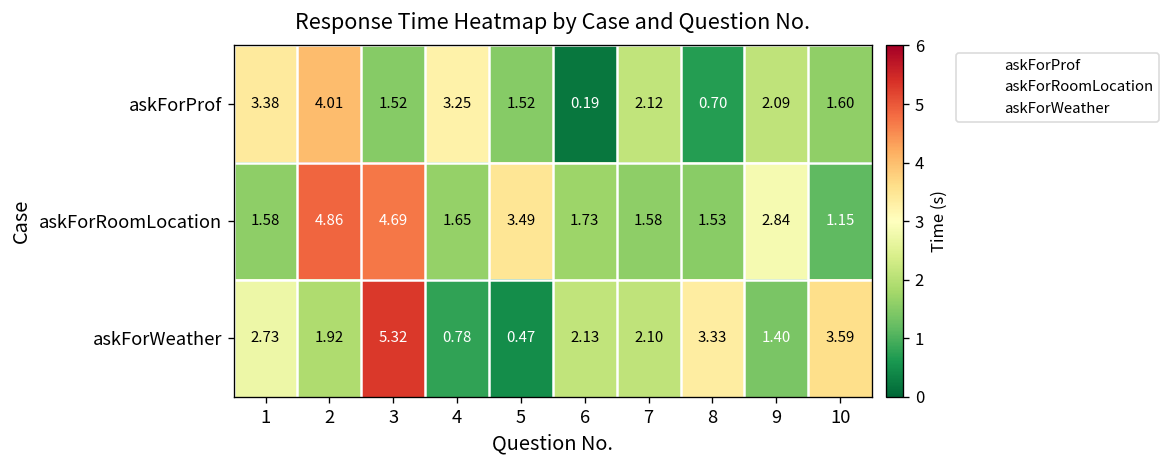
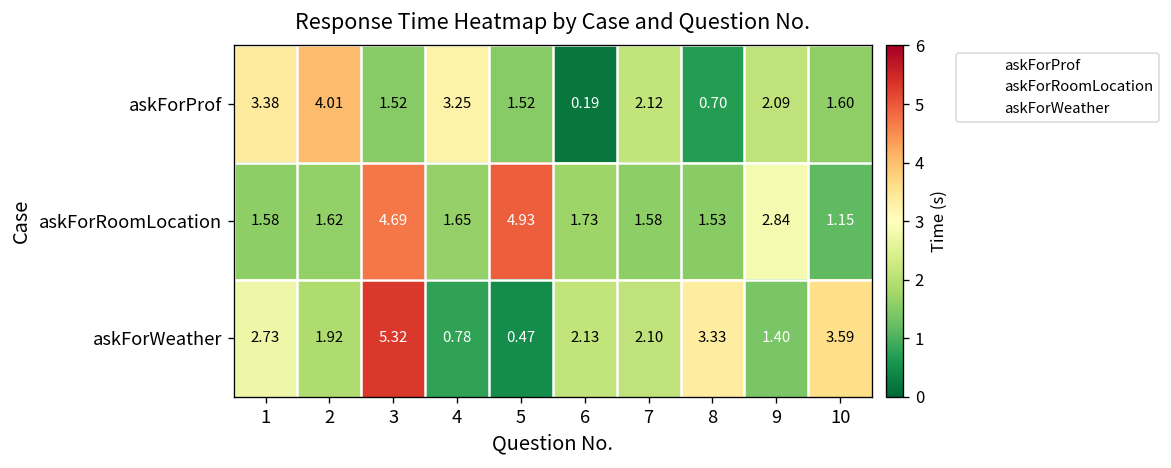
  {
    "askForRoomLocation": {
-     "2": 4.86,
-     "5": 3.49
+     "2": 1.62,
+     "5": 4.93
    }
  }
